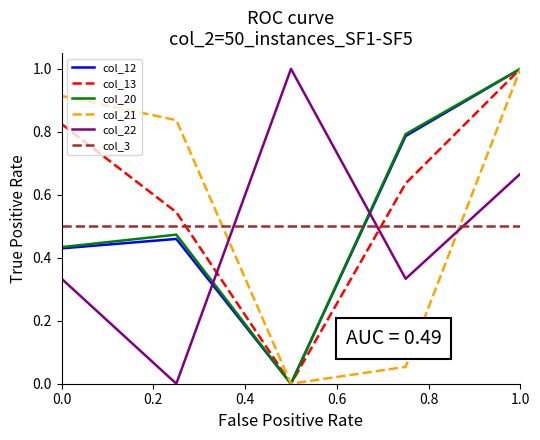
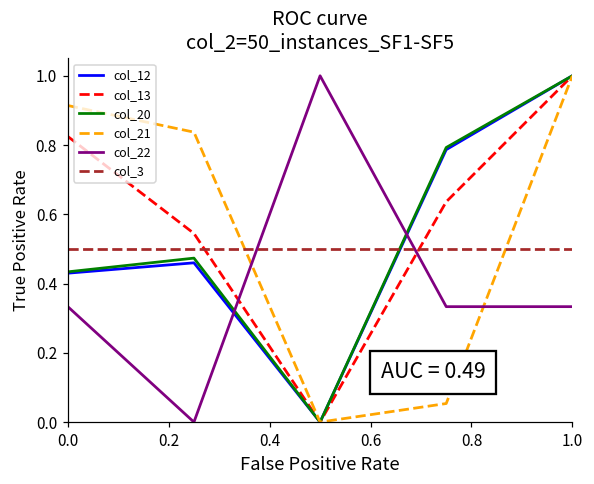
  {
    "col_13": {
      "0.0": 0.82
    },
    "col_21": {
      "0.0": 0.91
    },
    "col_22": {
      "0.0": 0.33,
-     "1.0": 0.67
+     "1.0": 0.33
    },
    "col_3": {
      "0.0": 0.50,
      "1.0": 0.50
    }
  }
